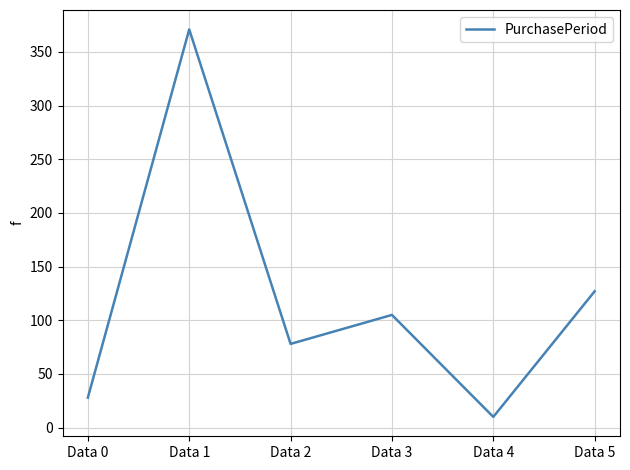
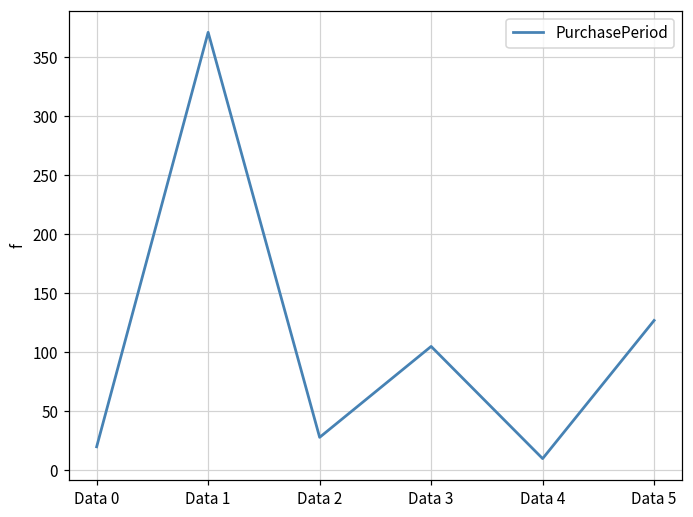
  {
-   "Data 0": 28,
+   "Data 0": 20,
    "Data 1": 371,
-   "Data 2": 78,
+   "Data 2": 28,
    "Data 3": 105,
    "Data 4": 10,
    "Data 5": 127
  }
